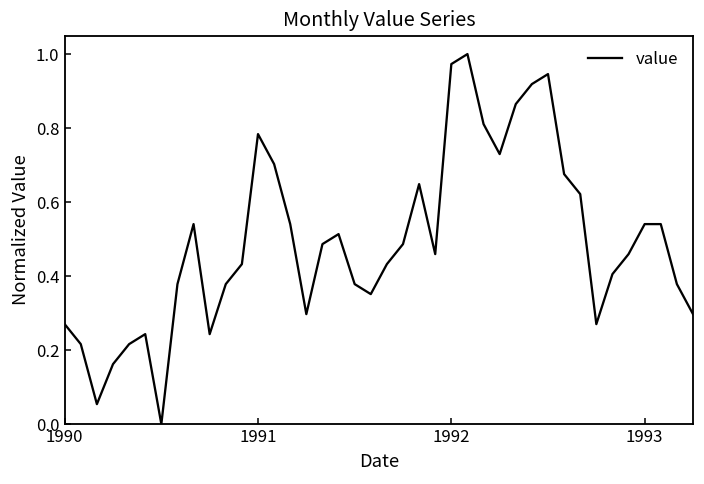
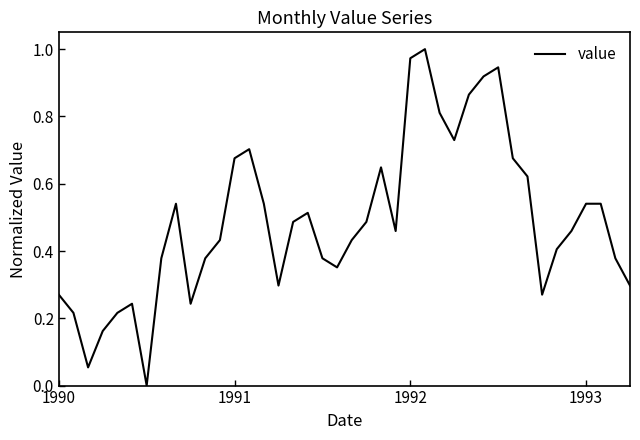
  {
    "1990": 0.27,
-   "1991": 0.78,
+   "1991": 0.68,
    "1992": 0.97,
    "1993": 0.54
  }
